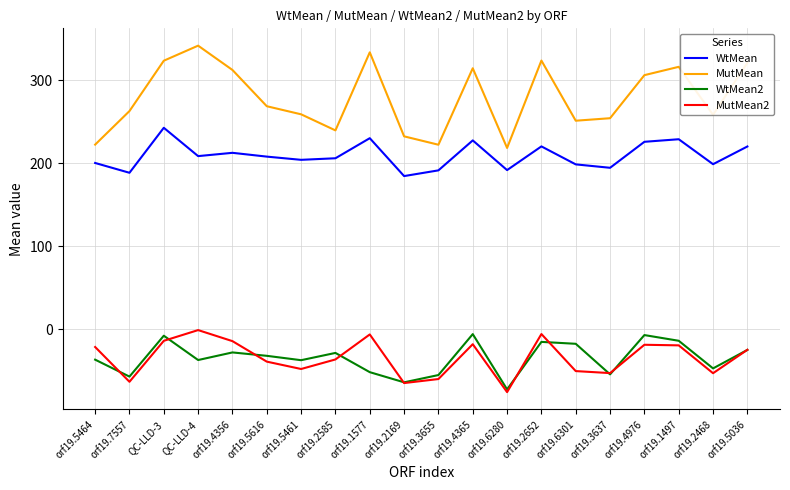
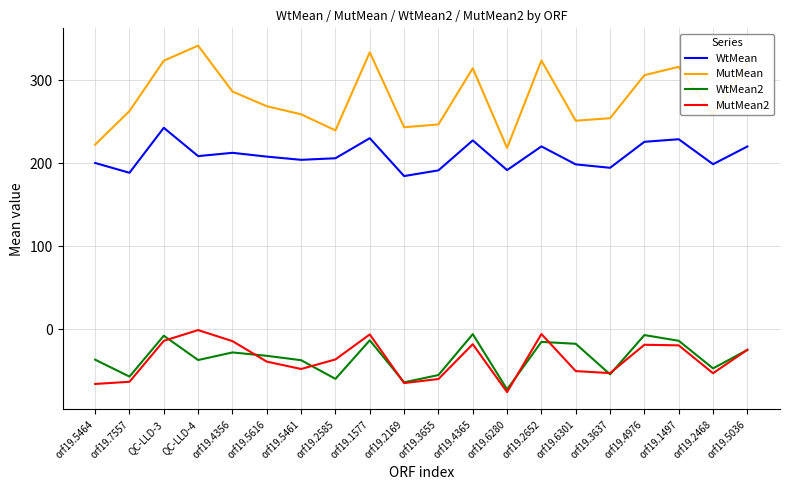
  {
    "WtMean": {
      "orf19.5464": 200,
      "orf19.7557": 190,
      "QC-LLD-3": 240,
      "QC-LLD-4": 210,
      "orf19.4356": 210,
      "orf19.5616": 210,
      "orf19.5461": 200,
      "orf19.2585": 210,
      "orf19.1577": 230,
      "orf19.2169": 180,
      "orf19.3655": 190,
      "orf19.4365": 230,
      "orf19.6280": 190,
      "orf19.2652": 220,
      "orf19.6301": 200,
      "orf19.3637": 190,
      "orf19.4976": 230,
      "orf19.1497": 230,
      "orf19.2468": 200,
      "orf19.5036": 220
    },
    "MutMean": {
      "orf19.5464": 220,
      "orf19.7557": 260,
      "QC-LLD-3": 320,
      "QC-LLD-4": 340,
-     "orf19.4356": 310,
+     "orf19.4356": 290,
      "orf19.5616": 270,
      "orf19.5461": 260,
      "orf19.2585": 240,
      "orf19.1577": 330,
-     "orf19.2169": 230,
-     "orf19.3655": 220,
+     "orf19.2169": 240,
+     "orf19.3655": 250,
      "orf19.4365": 310,
      "orf19.6280": 220,
      "orf19.2652": 320,
      "orf19.6301": 250,
      "orf19.3637": 250,
      "orf19.4976": 310,
      "orf19.1497": 320
    },
    "WtMean2": {
      "orf19.5464": -40,
      "orf19.7557": -60,
      "QC-LLD-3": -10,
      "QC-LLD-4": -40,
      "orf19.4356": -30,
      "orf19.5616": -30,
      "orf19.5461": -40,
-     "orf19.2585": -30,
-     "orf19.1577": -50,
+     "orf19.2585": -60,
+     "orf19.1577": -10,
      "orf19.3655": -60,
      "orf19.4365": -10,
      "orf19.6280": -70,
      "orf19.2652": -20,
      "orf19.6301": -20,
      "orf19.4976": -10,
      "orf19.1497": -10,
      "orf19.2468": -50
    },
    "MutMean2": {
-     "orf19.5464": -20,
+     "orf19.5464": -70,
      "orf19.7557": -60,
      "QC-LLD-3": -10,
      "QC-LLD-4": 0,
      "orf19.4356": -10,
      "orf19.5616": -40,
      "orf19.5461": -50,
      "orf19.2585": -40,
      "orf19.1577": -10,
      "orf19.3655": -60,
      "orf19.4365": -20,
      "orf19.6280": -80,
      "orf19.2652": -10,
      "orf19.6301": -50,
      "orf19.4976": -20,
      "orf19.1497": -20,
      "orf19.2468": -50
    }
  }
